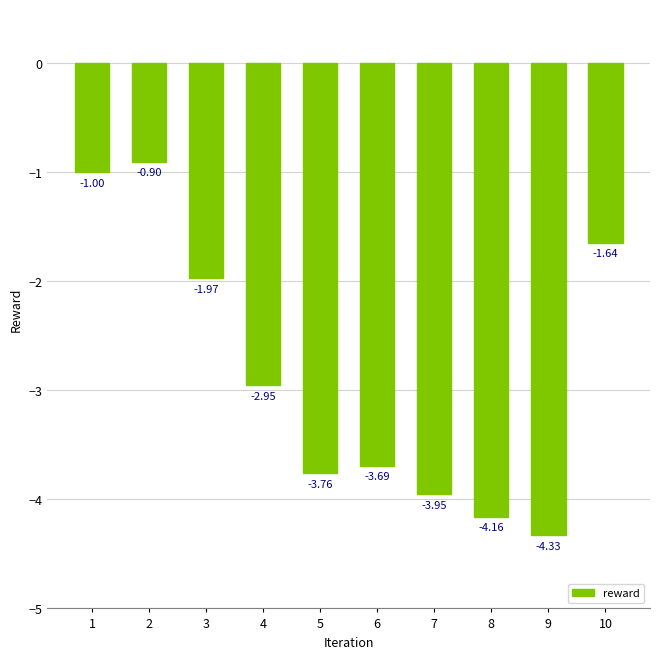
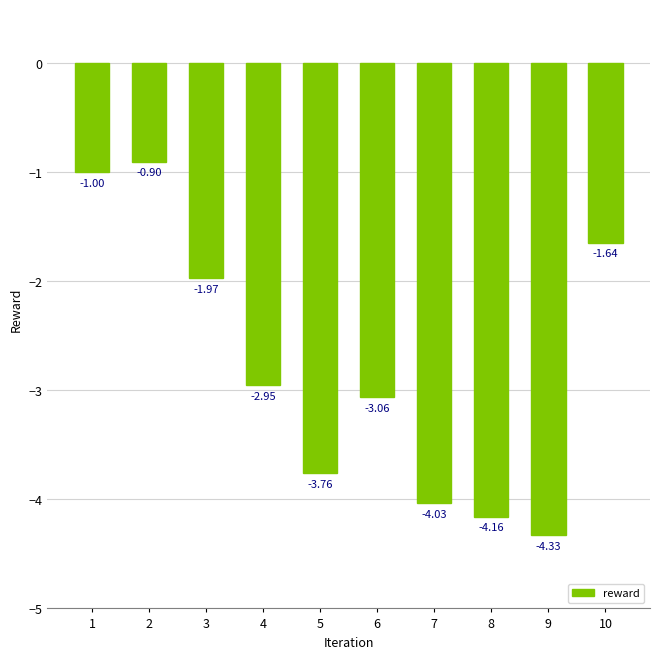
  {
    "1": -1.00,
    "2": -0.90,
    "3": -1.97,
    "4": -2.95,
    "5": -3.76,
-   "6": -3.69,
-   "7": -3.95,
+   "6": -3.06,
+   "7": -4.03,
    "8": -4.16,
    "9": -4.33,
    "10": -1.64
  }
